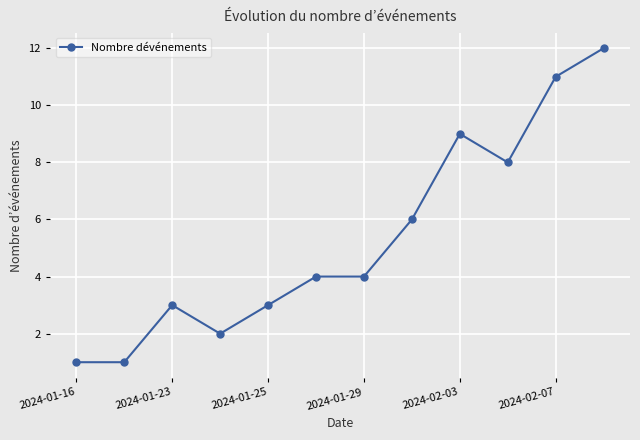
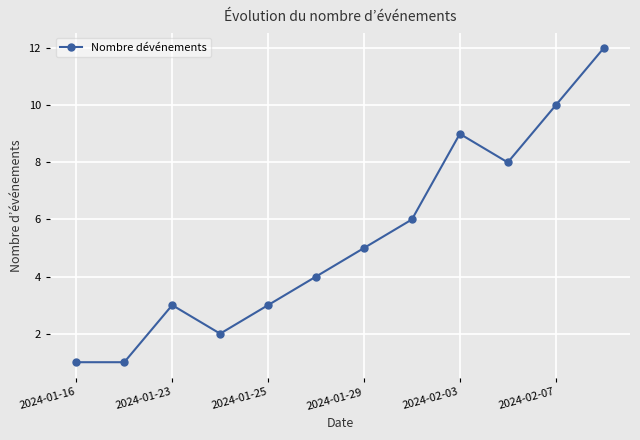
  {
    "2024-01-16": 1,
    "2024-01-23": 3,
    "2024-01-25": 3,
-   "2024-01-29": 4,
+   "2024-01-29": 5,
    "2024-02-03": 9,
-   "2024-02-07": 11
+   "2024-02-07": 10
  }
